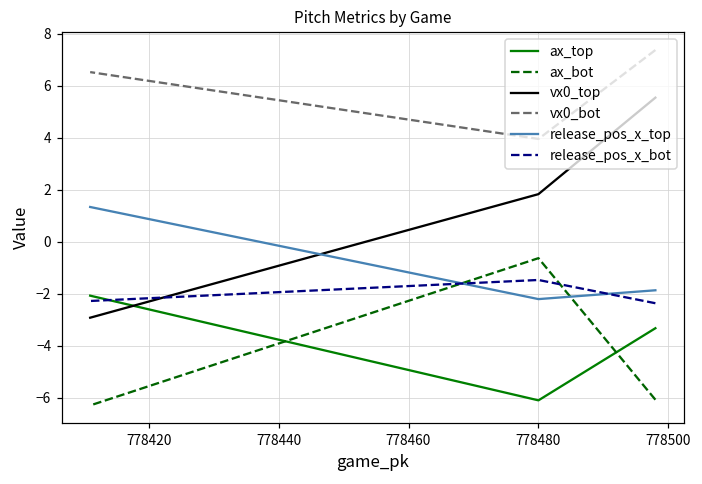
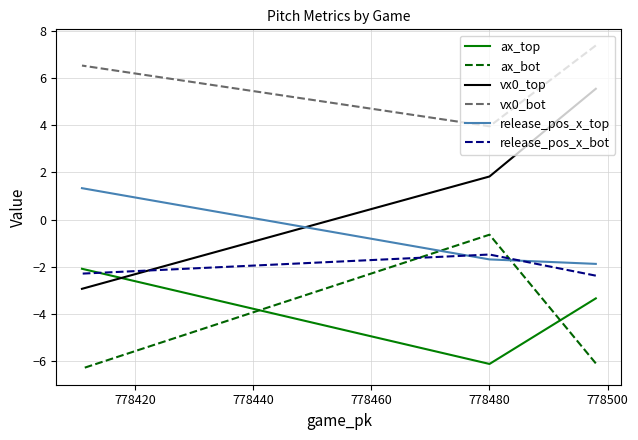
  {
    "vx0_top": {
      "778480": 1.8
    },
    "release_pos_x_top": {
-     "778480": -2.2
+     "778480": -1.7
    },
    "release_pos_x_bot": {
      "778480": -1.5
    }
  }
